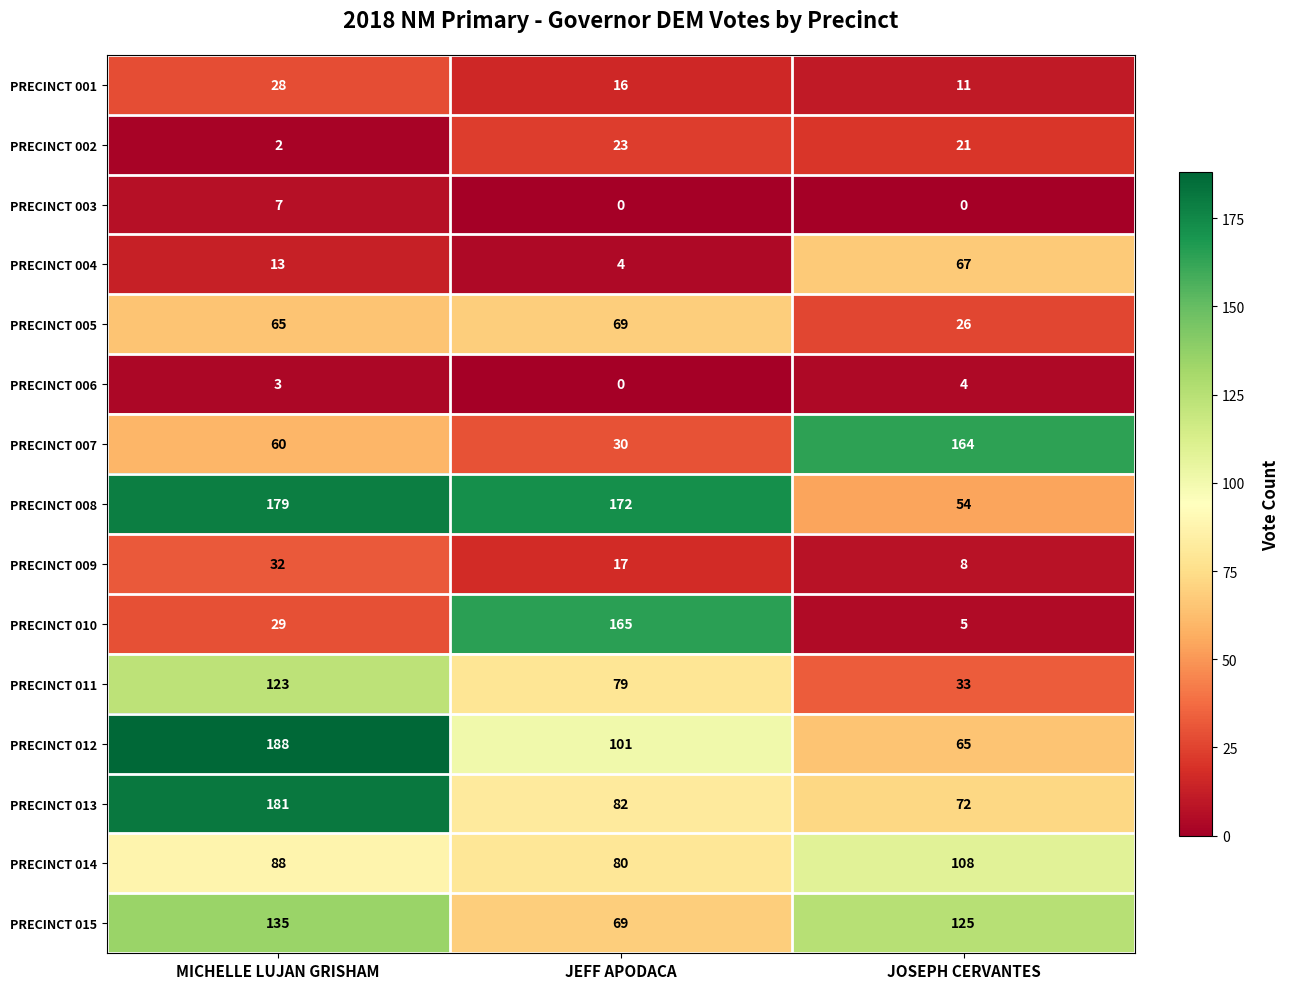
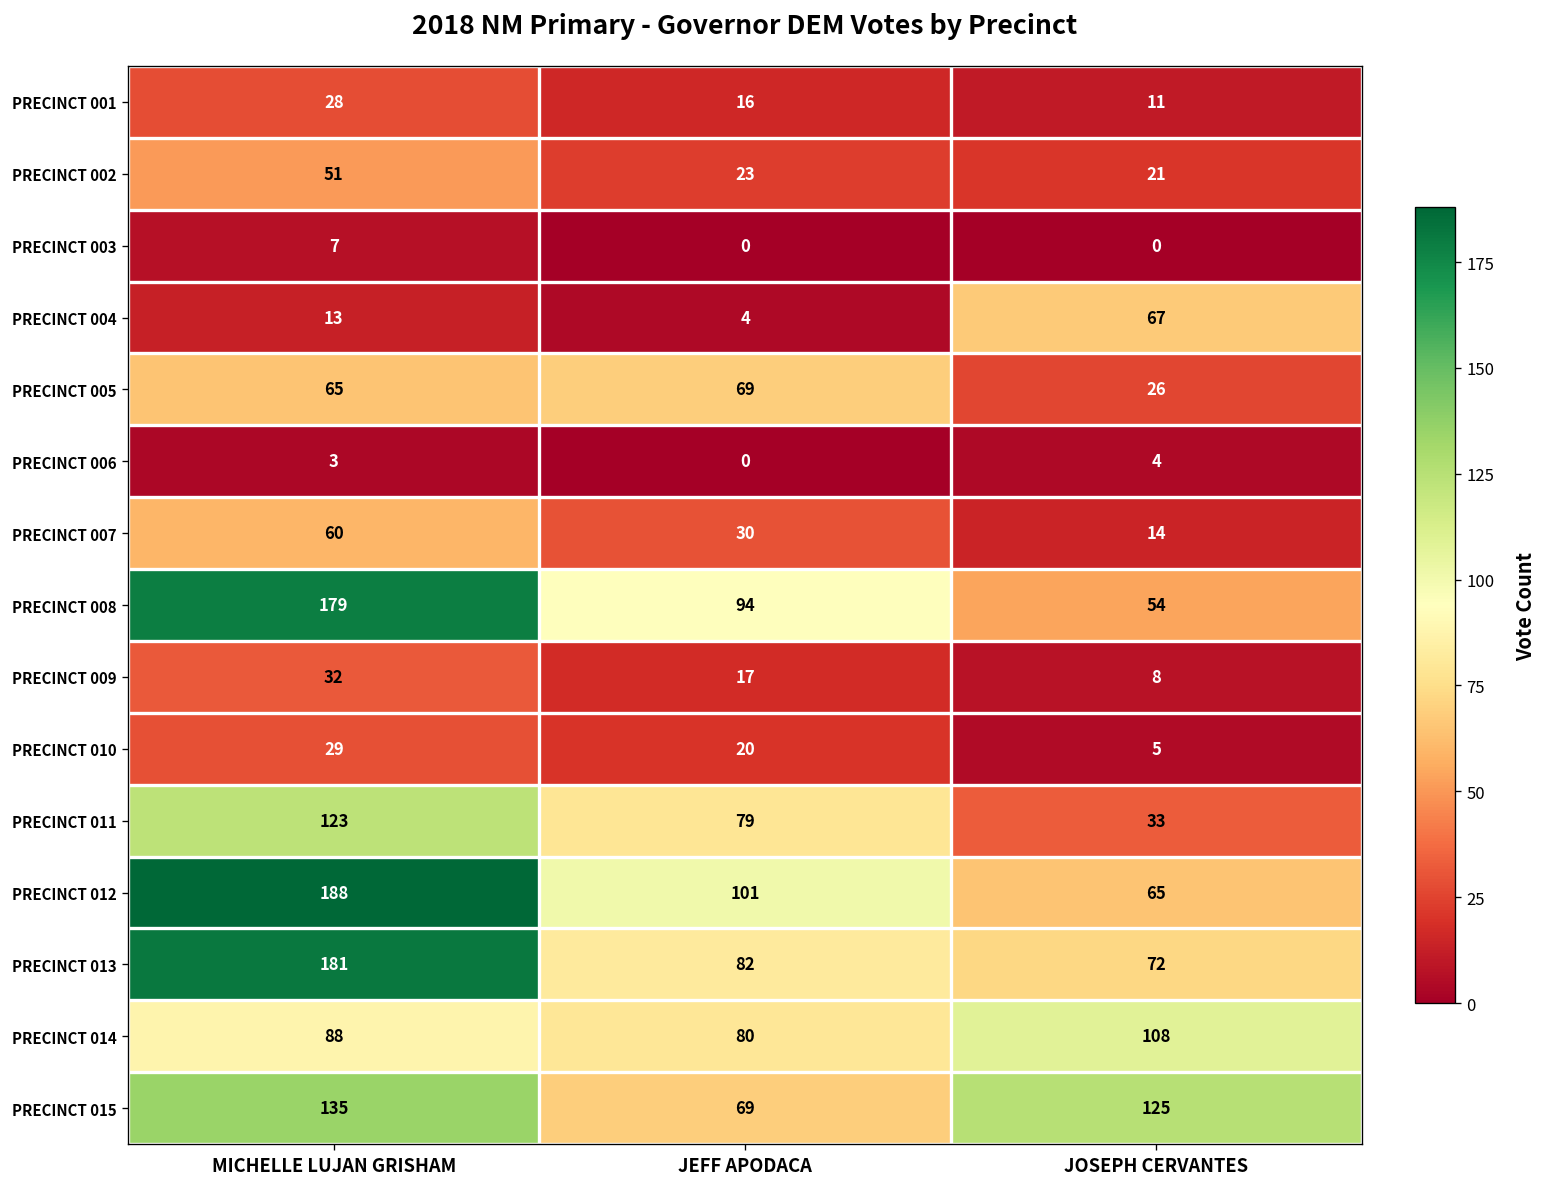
  {
    "PRECINCT 001": {
      "MICHELLE LUJAN GRISHAM": 28,
      "JEFF APODACA": 16,
      "JOSEPH CERVANTES": 11
    },
    "PRECINCT 002": {
-     "MICHELLE LUJAN GRISHAM": 2,
+     "MICHELLE LUJAN GRISHAM": 51,
      "JEFF APODACA": 23,
      "JOSEPH CERVANTES": 21
    },
    "PRECINCT 003": {
      "MICHELLE LUJAN GRISHAM": 7,
      "JEFF APODACA": 0,
      "JOSEPH CERVANTES": 0
    },
    "PRECINCT 004": {
      "MICHELLE LUJAN GRISHAM": 13,
      "JEFF APODACA": 4,
      "JOSEPH CERVANTES": 67
    },
    "PRECINCT 005": {
      "MICHELLE LUJAN GRISHAM": 65,
      "JEFF APODACA": 69,
      "JOSEPH CERVANTES": 26
    },
    "PRECINCT 006": {
      "MICHELLE LUJAN GRISHAM": 3,
      "JEFF APODACA": 0,
      "JOSEPH CERVANTES": 4
    },
    "PRECINCT 007": {
      "MICHELLE LUJAN GRISHAM": 60,
      "JEFF APODACA": 30,
-     "JOSEPH CERVANTES": 164
+     "JOSEPH CERVANTES": 14
    },
    "PRECINCT 008": {
      "MICHELLE LUJAN GRISHAM": 179,
-     "JEFF APODACA": 172,
+     "JEFF APODACA": 94,
      "JOSEPH CERVANTES": 54
    },
    "PRECINCT 009": {
      "MICHELLE LUJAN GRISHAM": 32,
      "JEFF APODACA": 17,
      "JOSEPH CERVANTES": 8
    },
    "PRECINCT 010": {
      "MICHELLE LUJAN GRISHAM": 29,
-     "JEFF APODACA": 165,
+     "JEFF APODACA": 20,
      "JOSEPH CERVANTES": 5
    },
    "PRECINCT 011": {
      "MICHELLE LUJAN GRISHAM": 123,
      "JEFF APODACA": 79,
      "JOSEPH CERVANTES": 33
    },
    "PRECINCT 012": {
      "MICHELLE LUJAN GRISHAM": 188,
      "JEFF APODACA": 101,
      "JOSEPH CERVANTES": 65
    },
    "PRECINCT 013": {
      "MICHELLE LUJAN GRISHAM": 181,
      "JEFF APODACA": 82,
      "JOSEPH CERVANTES": 72
    },
    "PRECINCT 014": {
      "MICHELLE LUJAN GRISHAM": 88,
      "JEFF APODACA": 80,
      "JOSEPH CERVANTES": 108
    },
    "PRECINCT 015": {
      "MICHELLE LUJAN GRISHAM": 135,
      "JEFF APODACA": 69,
      "JOSEPH CERVANTES": 125
    }
  }
